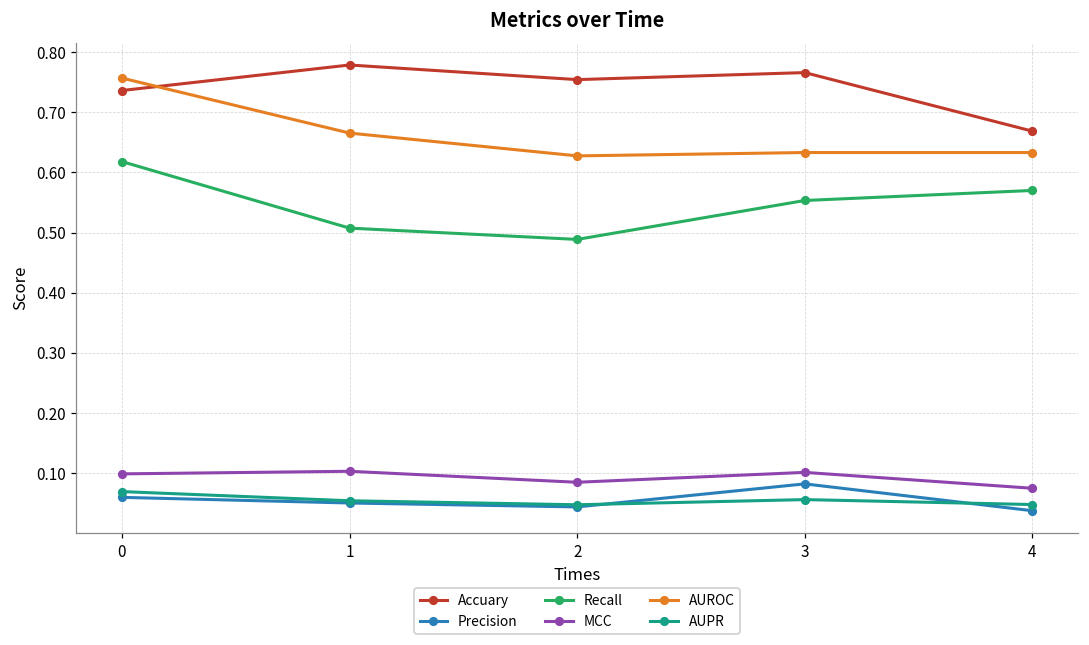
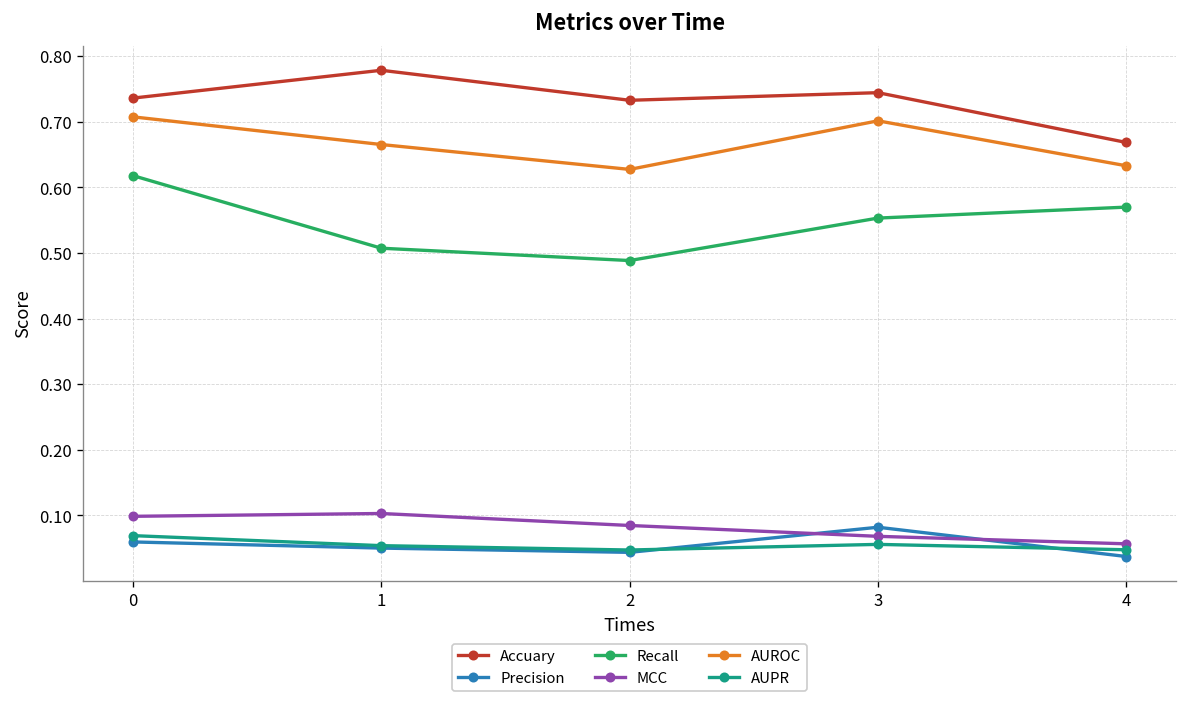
  {
    "Accuary": {
      "0": 0.74,
      "1": 0.78,
-     "2": 0.75,
-     "3": 0.77,
+     "2": 0.73,
+     "3": 0.74,
      "4": 0.67
    },
    "Precision": {
      "0": 0.06,
      "3": 0.08,
      "4": 0.04
    },
    "MCC": {
      "0": 0.10,
      "1": 0.10,
      "2": 0.08,
-     "3": 0.10,
-     "4": 0.07
+     "3": 0.07,
+     "4": 0.06
    },
    "AUROC": {
-     "0": 0.76,
+     "0": 0.71,
      "1": 0.67,
      "2": 0.63,
-     "3": 0.63,
+     "3": 0.70,
      "4": 0.63
    }
  }
